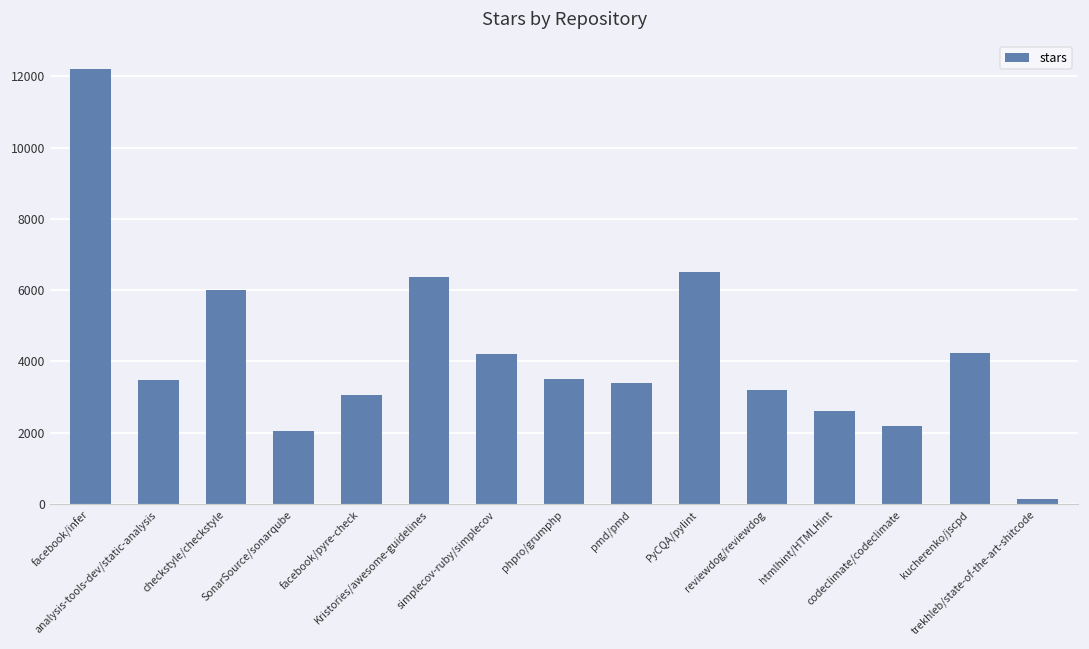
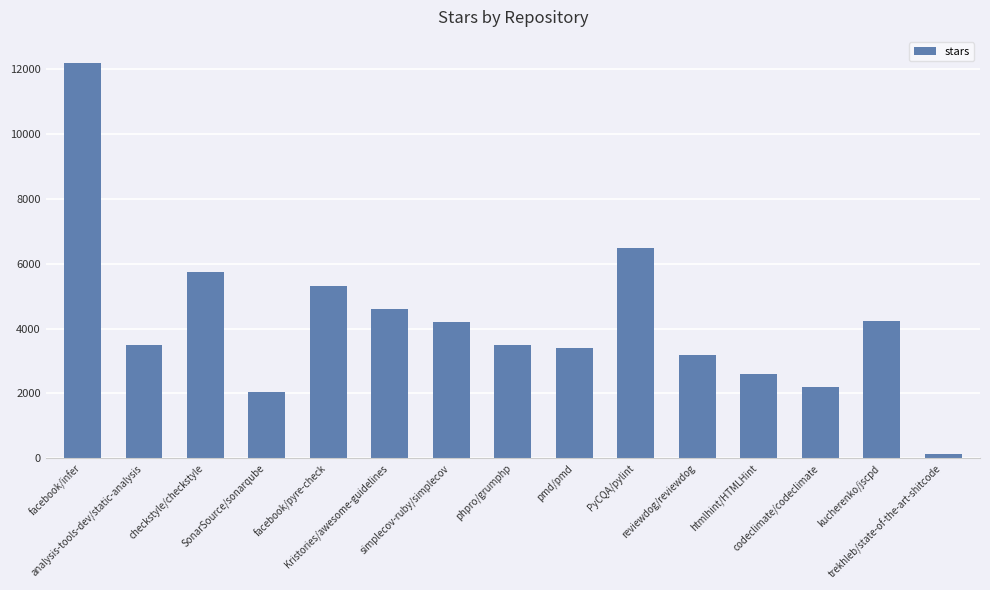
  {
    "facebook/infer": 12200,
    "analysis-tools-dev/static-analysis": 3500,
-   "checkstyle/checkstyle": 6000,
+   "checkstyle/checkstyle": 5700,
    "SonarSource/sonarqube": 2100,
-   "facebook/pyre-check": 3100,
-   "Kristories/awesome-guidelines": 6400,
+   "facebook/pyre-check": 5300,
+   "Kristories/awesome-guidelines": 4600,
    "simplecov-ruby/simplecov": 4200,
    "phpro/grumphp": 3500,
    "pmd/pmd": 3400,
    "PyCQA/pylint": 6500,
    "reviewdog/reviewdog": 3200,
    "htmlhint/HTMLHint": 2600,
    "codeclimate/codeclimate": 2200,
    "kucherenko/jscpd": 4300,
    "trekhleb/state-of-the-art-shitcode": 100
  }
